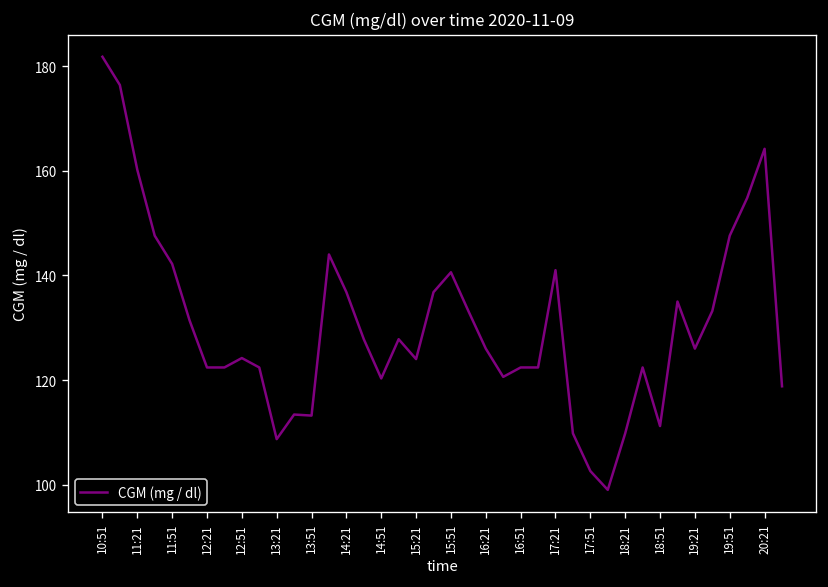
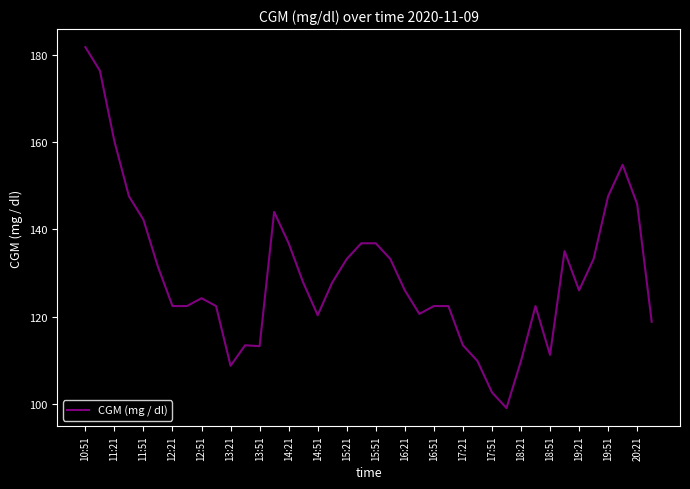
  {
    "10:51": 182,
    "11:21": 160,
    "11:51": 142,
    "12:21": 122,
    "12:51": 124,
    "13:21": 109,
    "13:51": 113,
    "14:21": 137,
    "14:51": 120,
-   "15:21": 124,
-   "15:51": 141,
+   "15:21": 133,
+   "15:51": 137,
    "16:21": 126,
    "16:51": 122,
-   "17:21": 141,
+   "17:21": 113,
    "17:51": 103,
    "18:21": 110,
    "18:51": 111,
    "19:21": 126,
    "19:51": 148,
-   "20:21": 164
+   "20:21": 146
  }
